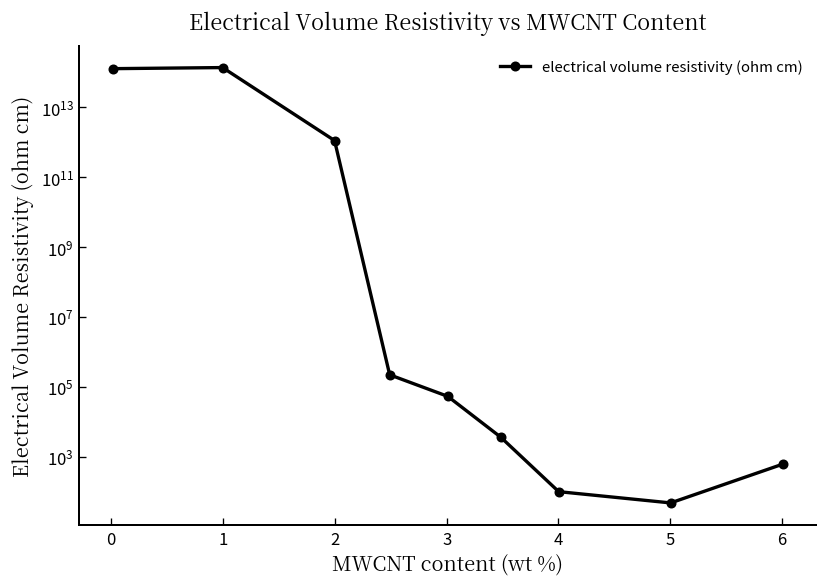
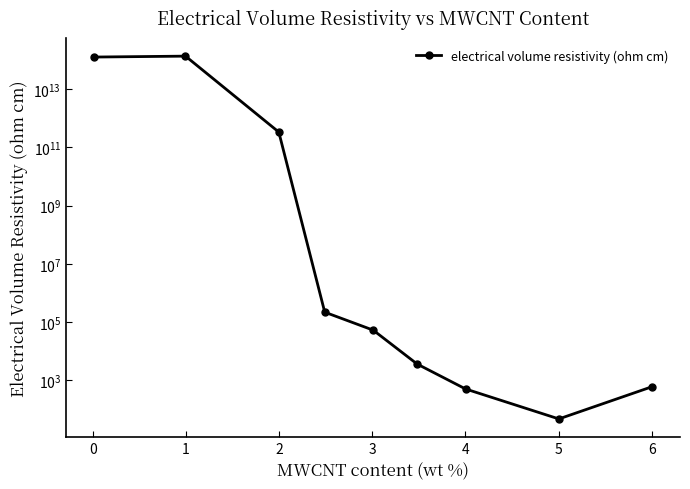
  {
    "1": 100000000000000,
-   "2": 1100000000000,
-   "4": 100,
+   "2": 300000000000,
+   "4": 500,
    "5": 50,
    "6": 600
  }
